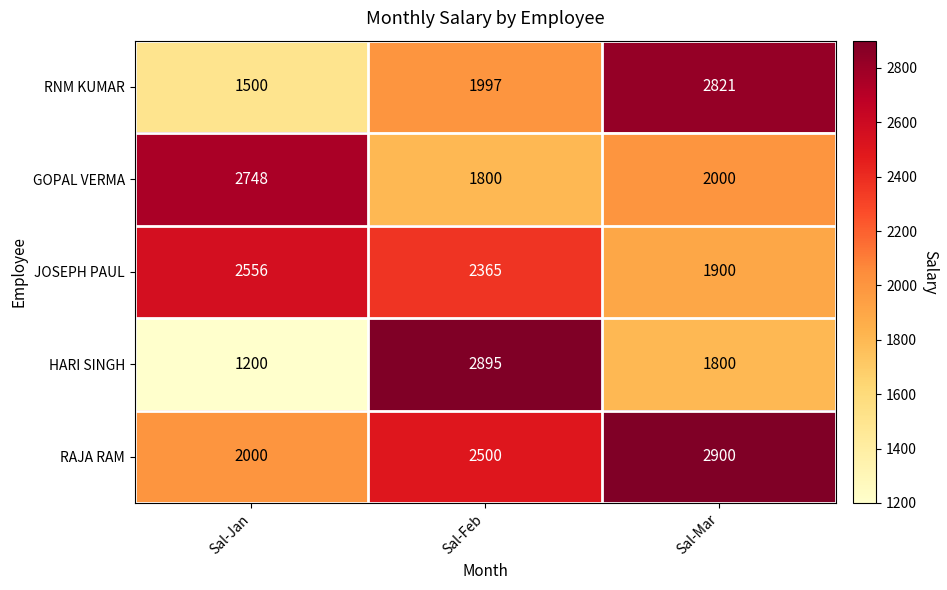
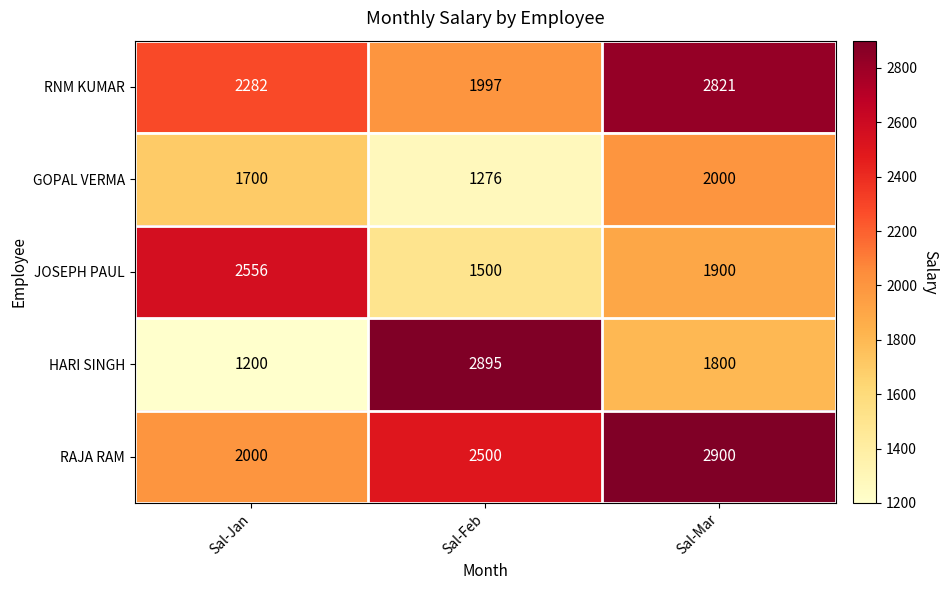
  {
    "RNM KUMAR": {
-     "Sal-Jan": 1500,
+     "Sal-Jan": 2282,
      "Sal-Feb": 1997,
      "Sal-Mar": 2821
    },
    "GOPAL VERMA": {
-     "Sal-Jan": 2748,
-     "Sal-Feb": 1800,
+     "Sal-Jan": 1700,
+     "Sal-Feb": 1276,
      "Sal-Mar": 2000
    },
    "JOSEPH PAUL": {
      "Sal-Jan": 2556,
-     "Sal-Feb": 2365,
+     "Sal-Feb": 1500,
      "Sal-Mar": 1900
    },
    "HARI SINGH": {
      "Sal-Jan": 1200,
      "Sal-Feb": 2895,
      "Sal-Mar": 1800
    },
    "RAJA RAM": {
      "Sal-Jan": 2000,
      "Sal-Feb": 2500,
      "Sal-Mar": 2900
    }
  }
